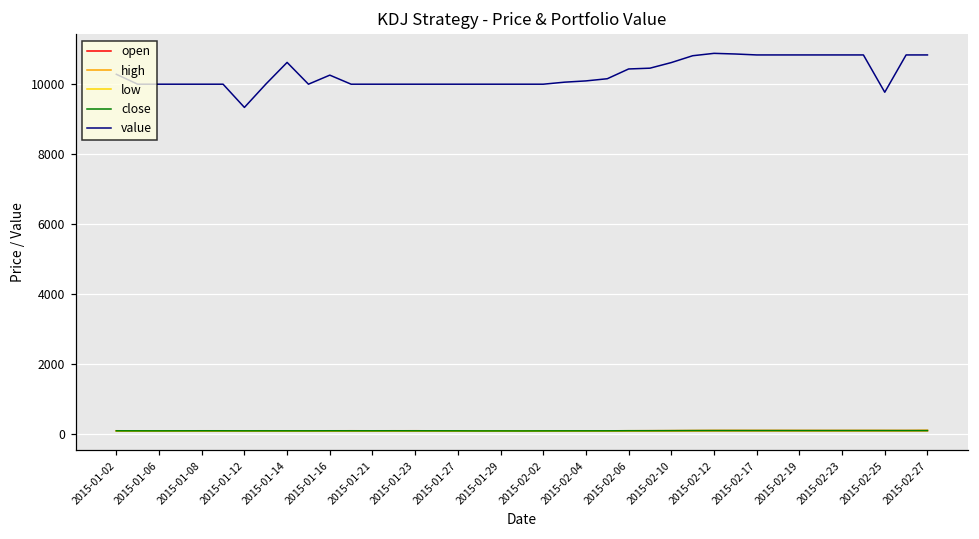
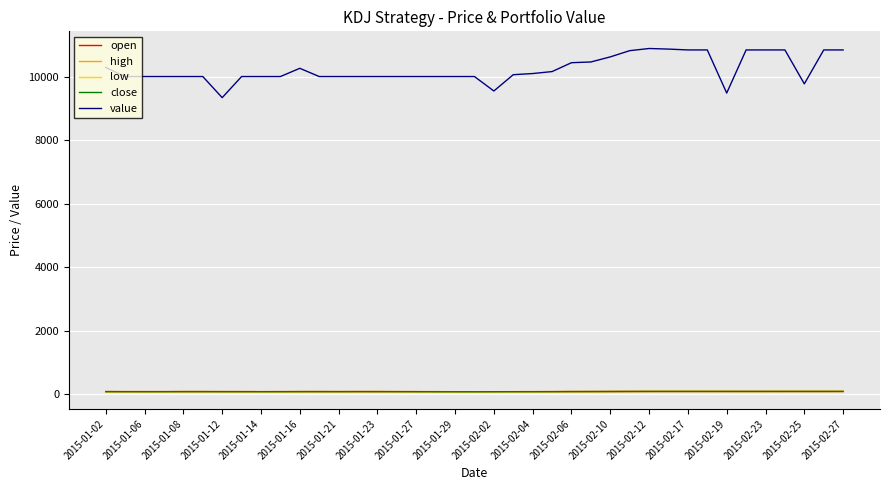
  {
    "value": {
      "2015-01-06": 10000,
      "2015-01-08": 10000,
      "2015-01-12": 9300,
-     "2015-01-14": 10600,
+     "2015-01-14": 10000,
      "2015-01-16": 10300,
      "2015-01-21": 10000,
      "2015-01-23": 10000,
      "2015-01-27": 10000,
      "2015-01-29": 10000,
-     "2015-02-02": 10000,
+     "2015-02-02": 9500,
      "2015-02-04": 10100,
      "2015-02-06": 10400,
      "2015-02-10": 10600,
      "2015-02-12": 10900,
      "2015-02-17": 10800,
-     "2015-02-19": 10800,
+     "2015-02-19": 9500,
      "2015-02-23": 10800,
      "2015-02-25": 9800,
      "2015-02-27": 10800
    }
  }
